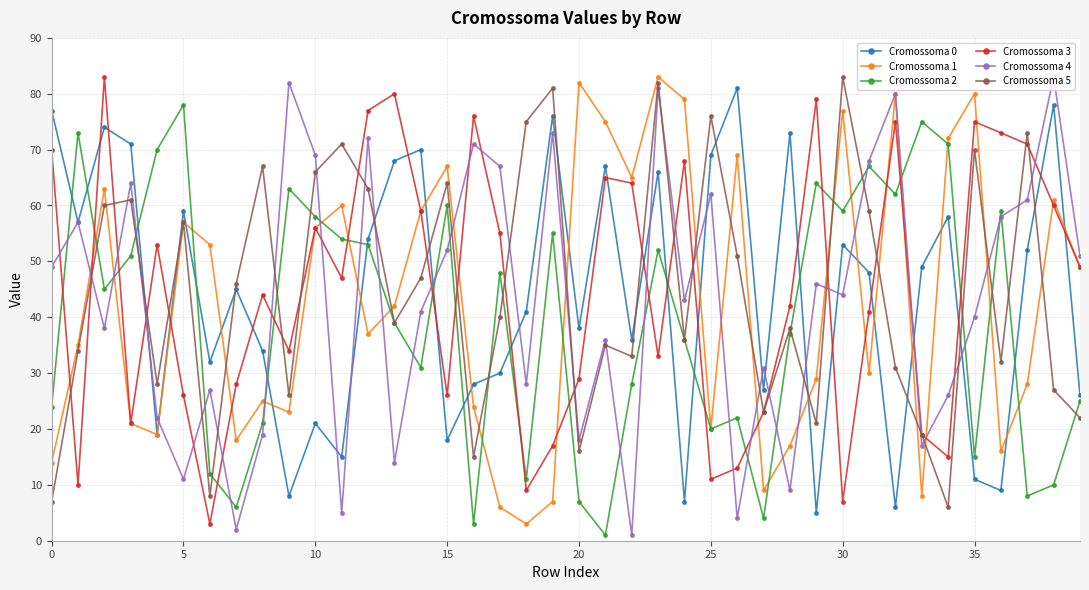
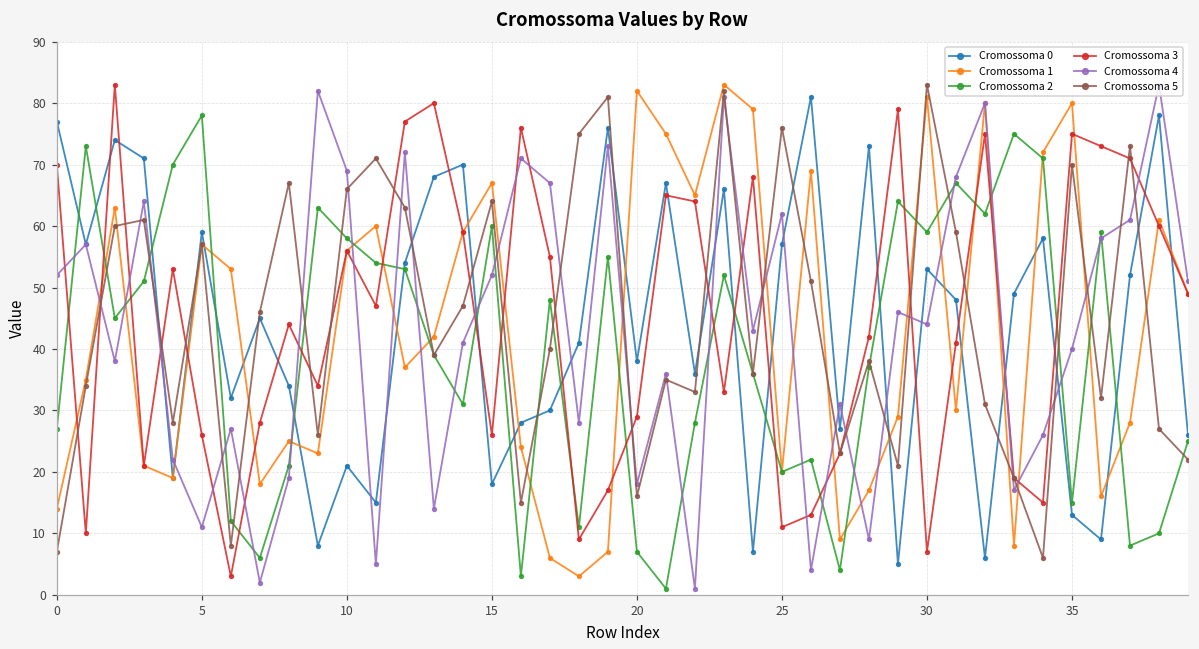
  {
    "Cromossoma 0": {
      "0": 77,
      "5": 59,
      "10": 21,
      "15": 18,
      "20": 38,
-     "25": 69,
+     "25": 57,
      "30": 53,
-     "35": 11
+     "35": 13
    },
    "Cromossoma 1": {
      "0": 14,
      "15": 67,
      "20": 82,
-     "30": 77,
+     "30": 81,
      "35": 80
    },
    "Cromossoma 2": {
-     "0": 24,
+     "0": 27,
      "5": 78,
      "10": 58,
      "15": 60,
      "20": 7,
      "30": 59,
      "35": 15
    },
    "Cromossoma 3": {
      "0": 70,
      "5": 26,
      "15": 26,
      "20": 29,
      "25": 11,
      "30": 7,
      "35": 75
    },
    "Cromossoma 4": {
-     "0": 49,
+     "0": 52,
      "5": 11,
      "10": 69,
      "15": 52,
      "20": 18,
      "25": 62,
      "30": 44,
      "35": 40
    },
    "Cromossoma 5": {
      "0": 7,
      "10": 66,
      "15": 64,
      "20": 16,
      "25": 76,
      "30": 83,
      "35": 70
    }
  }
